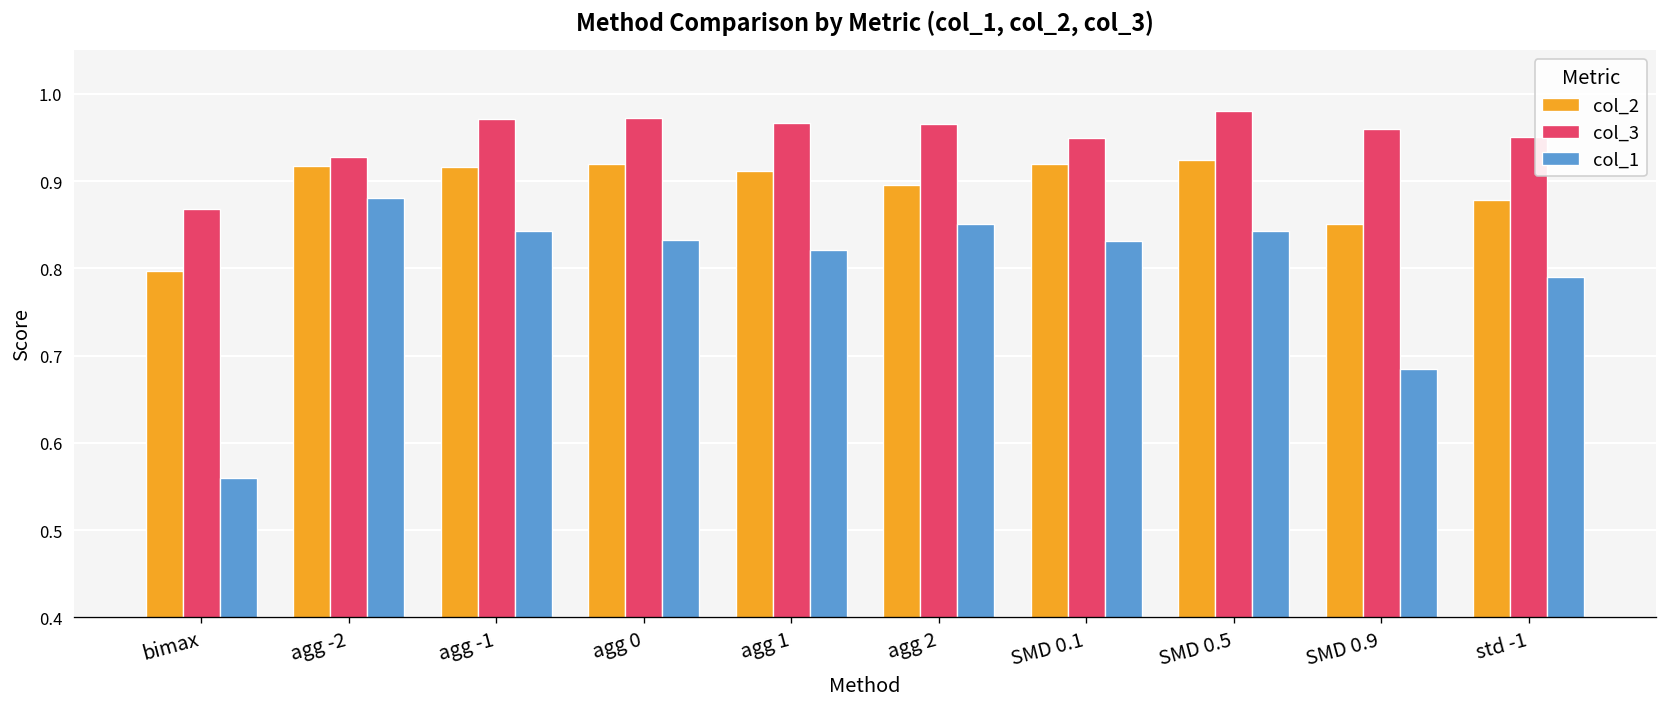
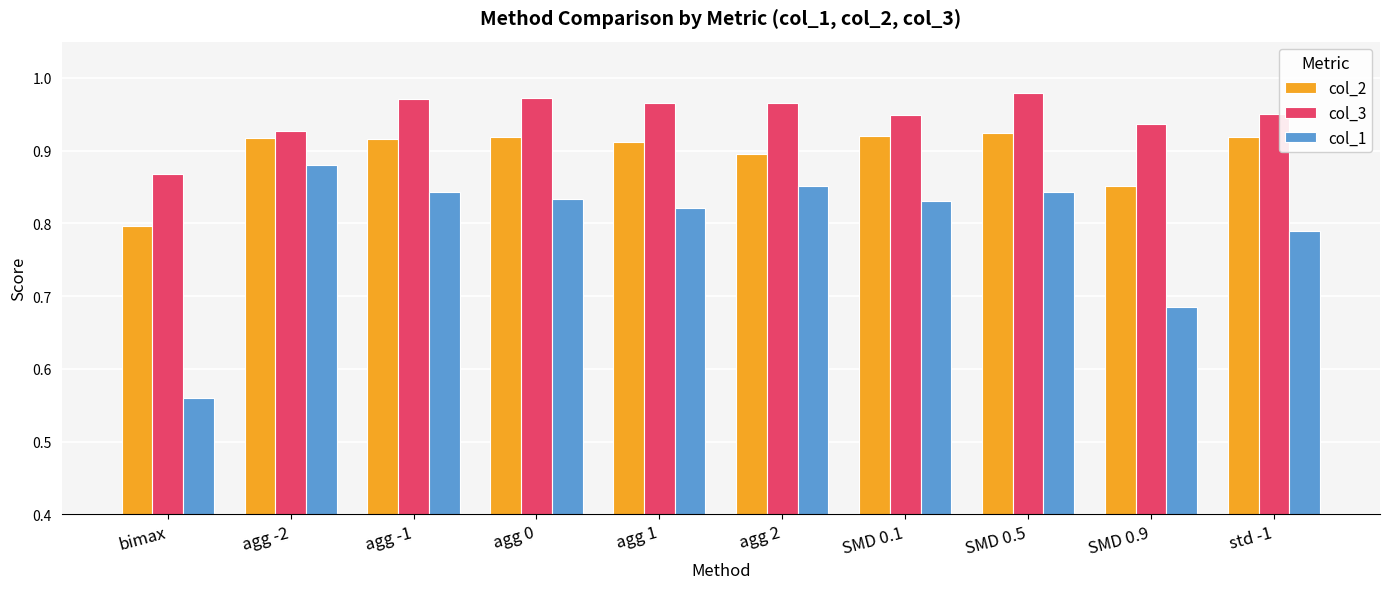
  {
    "col_2": {
      "bimax": 0.80,
      "agg -2": 0.92,
      "agg -1": 0.92,
      "agg 0": 0.92,
      "agg 1": 0.91,
      "agg 2": 0.90,
      "SMD 0.1": 0.92,
      "SMD 0.5": 0.92,
      "SMD 0.9": 0.85,
-     "std -1": 0.88
+     "std -1": 0.92
    },
    "col_3": {
      "bimax": 0.87,
      "agg -2": 0.93,
      "agg -1": 0.97,
      "agg 0": 0.97,
      "agg 1": 0.97,
      "agg 2": 0.97,
      "SMD 0.1": 0.95,
      "SMD 0.5": 0.98,
-     "SMD 0.9": 0.96,
+     "SMD 0.9": 0.94,
      "std -1": 0.95
    },
    "col_1": {
      "bimax": 0.56,
      "agg -2": 0.88,
      "agg -1": 0.84,
      "agg 0": 0.83,
      "agg 1": 0.82,
      "agg 2": 0.85,
      "SMD 0.1": 0.83,
      "SMD 0.5": 0.84,
      "SMD 0.9": 0.69,
      "std -1": 0.79
    }
  }
